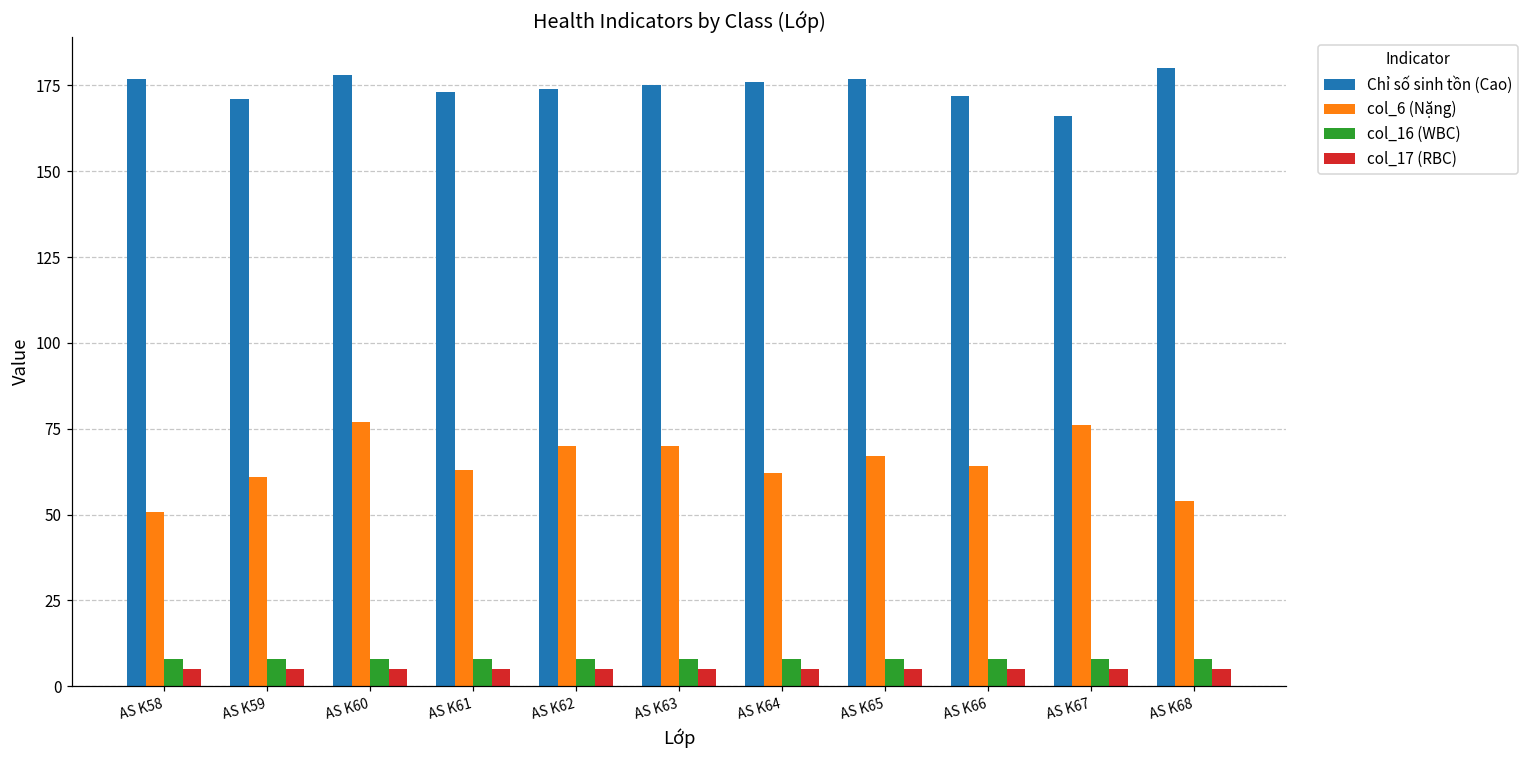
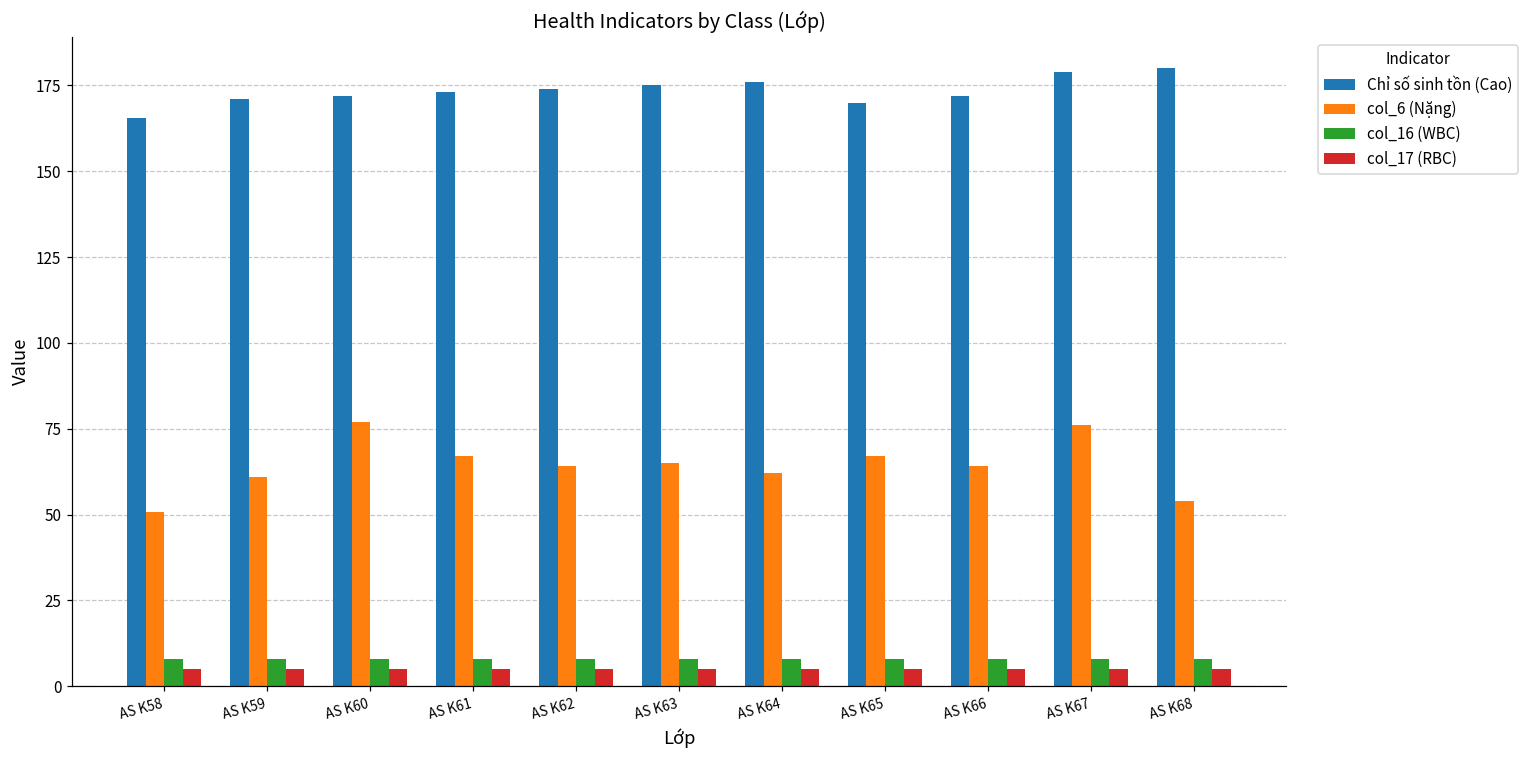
  {
    "Chỉ số sinh tồn (Cao)": {
-     "AS K58": 177,
+     "AS K58": 166,
      "AS K59": 171,
-     "AS K60": 178,
+     "AS K60": 172,
      "AS K61": 173,
      "AS K62": 174,
      "AS K63": 175,
      "AS K64": 176,
-     "AS K65": 177,
+     "AS K65": 170,
      "AS K66": 172,
-     "AS K67": 166,
+     "AS K67": 179,
      "AS K68": 180
    },
    "col_6 (Nặng)": {
      "AS K58": 51,
      "AS K59": 61,
      "AS K60": 77,
-     "AS K61": 63,
-     "AS K62": 70,
-     "AS K63": 70,
+     "AS K61": 67,
+     "AS K62": 64,
+     "AS K63": 65,
      "AS K64": 62,
      "AS K65": 67,
      "AS K66": 64,
      "AS K67": 76,
      "AS K68": 54
    },
    "col_16 (WBC)": {
      "AS K58": 8,
      "AS K59": 8,
      "AS K60": 8,
      "AS K61": 8,
      "AS K62": 8,
      "AS K63": 8,
      "AS K64": 8,
      "AS K65": 8,
      "AS K66": 8,
      "AS K67": 8,
      "AS K68": 8
    },
    "col_17 (RBC)": {
      "AS K58": 5,
      "AS K59": 5,
      "AS K60": 5,
      "AS K61": 5,
      "AS K62": 5,
      "AS K63": 5,
      "AS K64": 5,
      "AS K65": 5,
      "AS K66": 5,
      "AS K67": 5,
      "AS K68": 5
    }
  }
